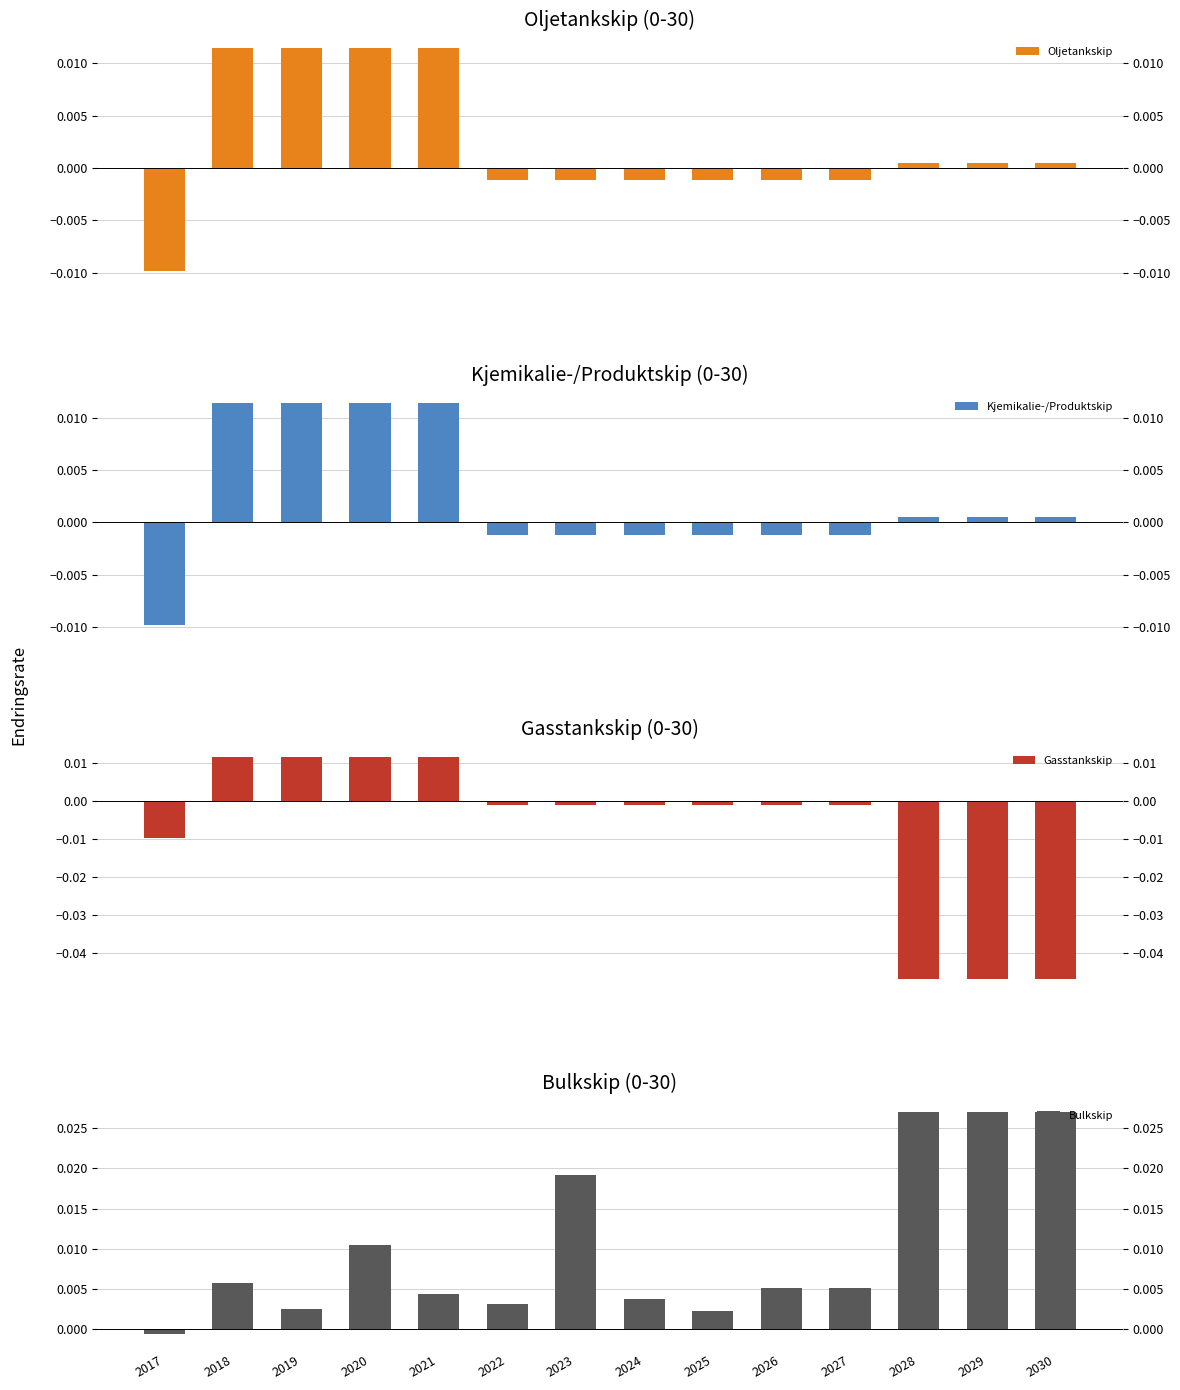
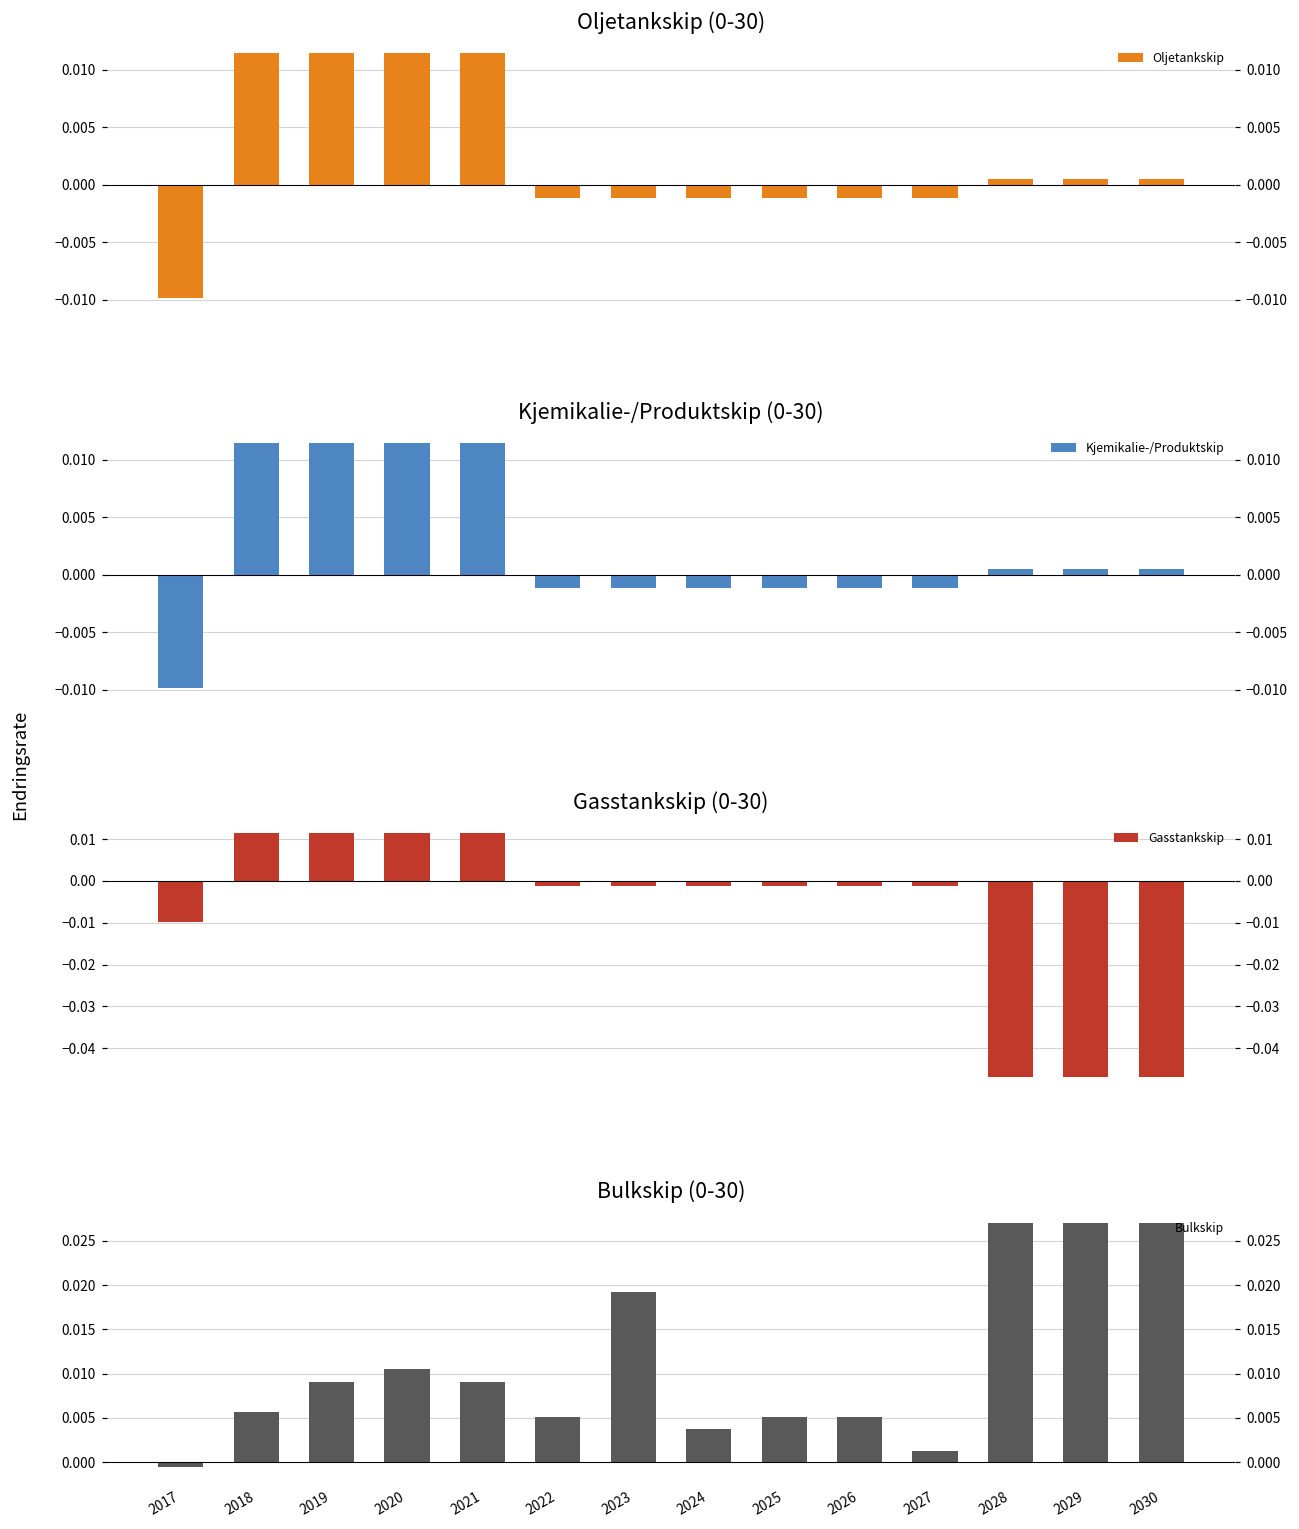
  {
    "Bulkskip (0-30)": {
      "2017": -0.001,
      "2018": 0.006,
-     "2019": 0.003,
+     "2019": 0.009,
      "2020": 0.010,
-     "2021": 0.004,
-     "2022": 0.003,
+     "2021": 0.009,
+     "2022": 0.005,
      "2023": 0.019,
      "2024": 0.004,
-     "2025": 0.002,
+     "2025": 0.005,
      "2026": 0.005,
-     "2027": 0.005,
+     "2027": 0.001,
      "2028": 0.027,
      "2029": 0.027,
      "2030": 0.027
    }
  }
